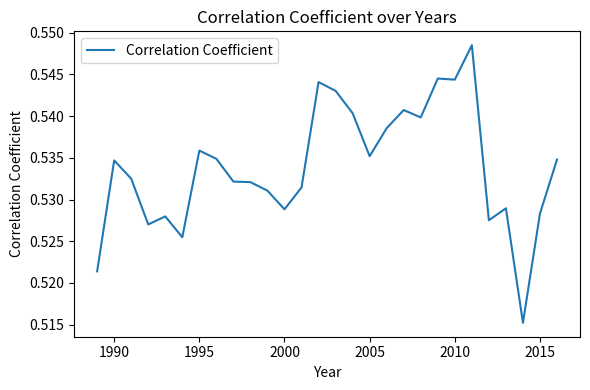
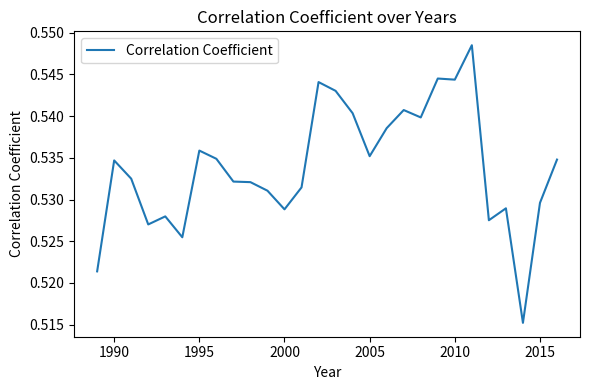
  {
    "1990": 0.535,
    "1995": 0.536,
    "2000": 0.529,
    "2005": 0.535,
    "2010": 0.544,
-   "2015": 0.528
+   "2015": 0.530
  }
